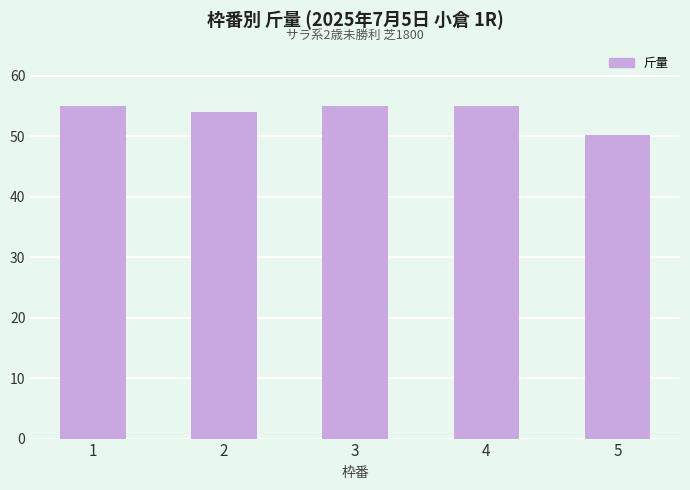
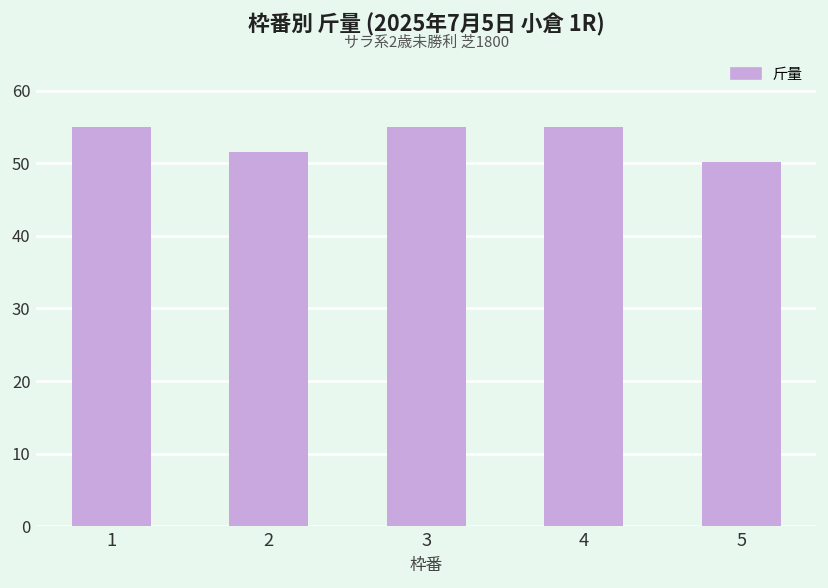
  {
    "1": 55,
-   "2": 54,
+   "2": 52,
    "3": 55,
    "4": 55,
    "5": 50
  }
